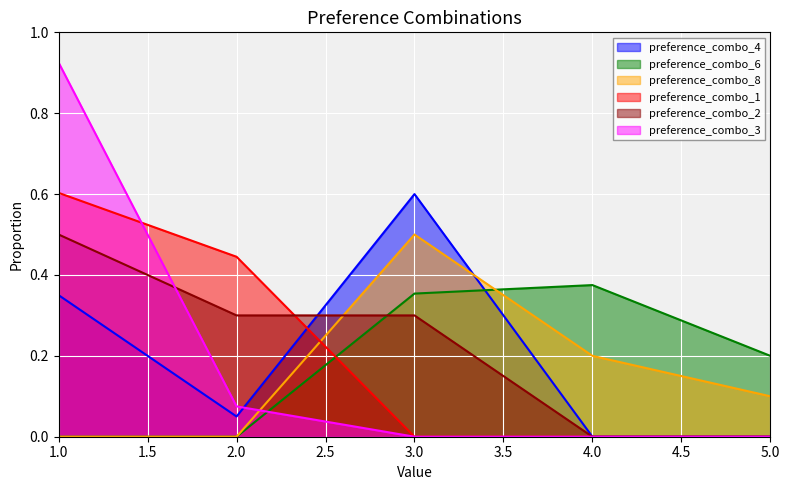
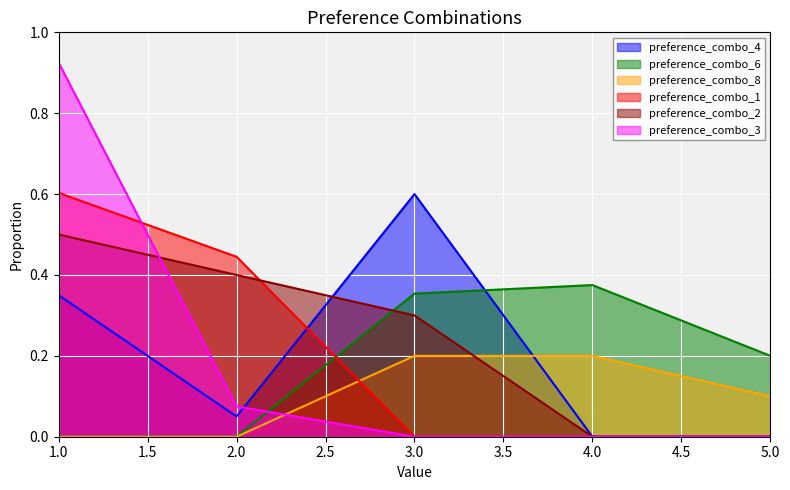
  {
    "preference_combo_4": {
      "1.0": 0.35,
      "2.0": 0.05,
      "3.0": 0.6
    },
    "preference_combo_6": {
      "3.0": 0.35,
      "4.0": 0.38,
      "5.0": 0.2
    },
    "preference_combo_8": {
-     "3.0": 0.5,
+     "3.0": 0.2,
      "4.0": 0.2,
      "5.0": 0.1
    },
    "preference_combo_1": {
      "1.0": 0.6,
      "2.0": 0.45
    },
    "preference_combo_2": {
      "1.0": 0.5,
-     "2.0": 0.3,
+     "2.0": 0.4,
      "3.0": 0.3
    },
    "preference_combo_3": {
      "1.0": 0.93,
      "2.0": 0.08
    }
  }
